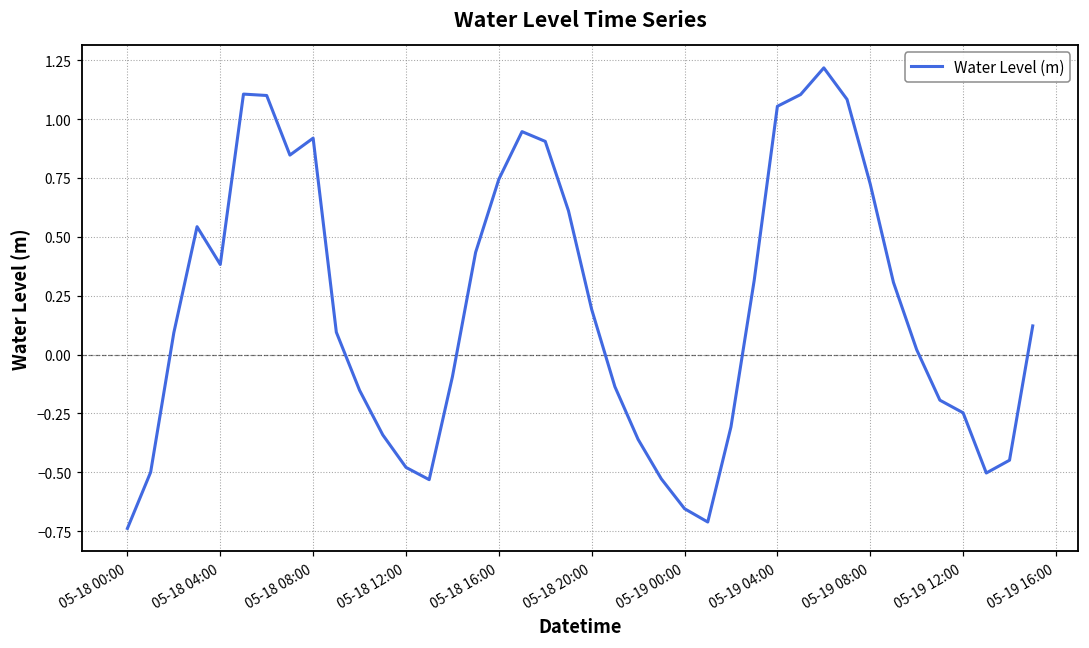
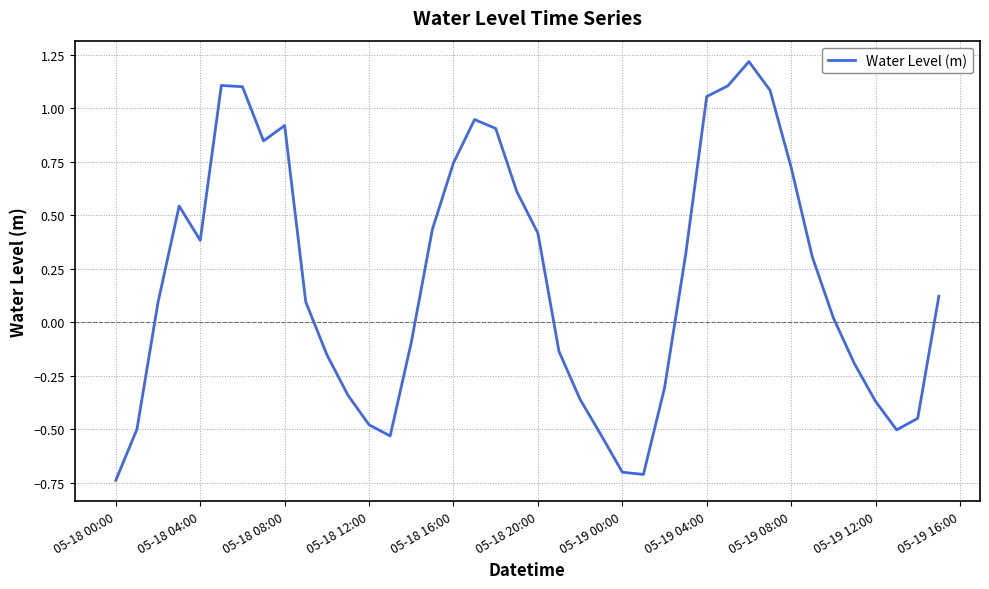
  {
    "05-18 00:00": -0.74,
    "05-18 04:00": 0.38,
    "05-18 08:00": 0.92,
    "05-18 12:00": -0.48,
    "05-18 16:00": 0.74,
-   "05-18 20:00": 0.19,
-   "05-19 00:00": -0.65,
+   "05-18 20:00": 0.42,
+   "05-19 00:00": -0.70,
    "05-19 04:00": 1.05,
    "05-19 08:00": 0.72,
-   "05-19 12:00": -0.25
+   "05-19 12:00": -0.37
  }
